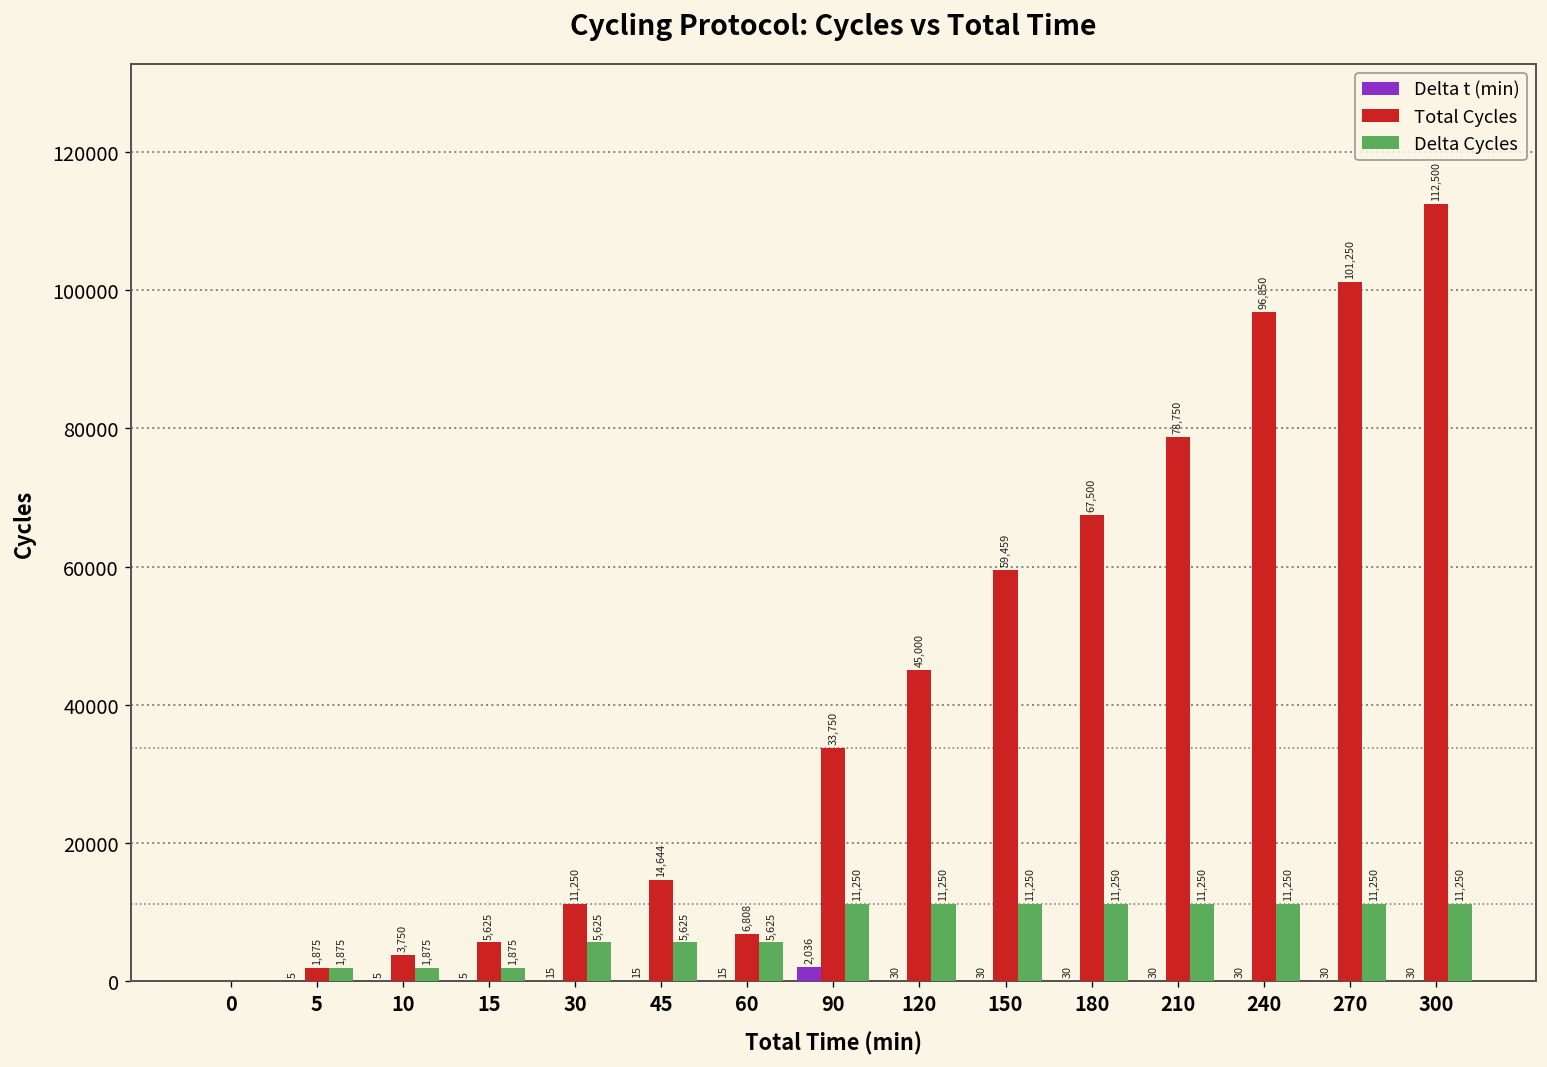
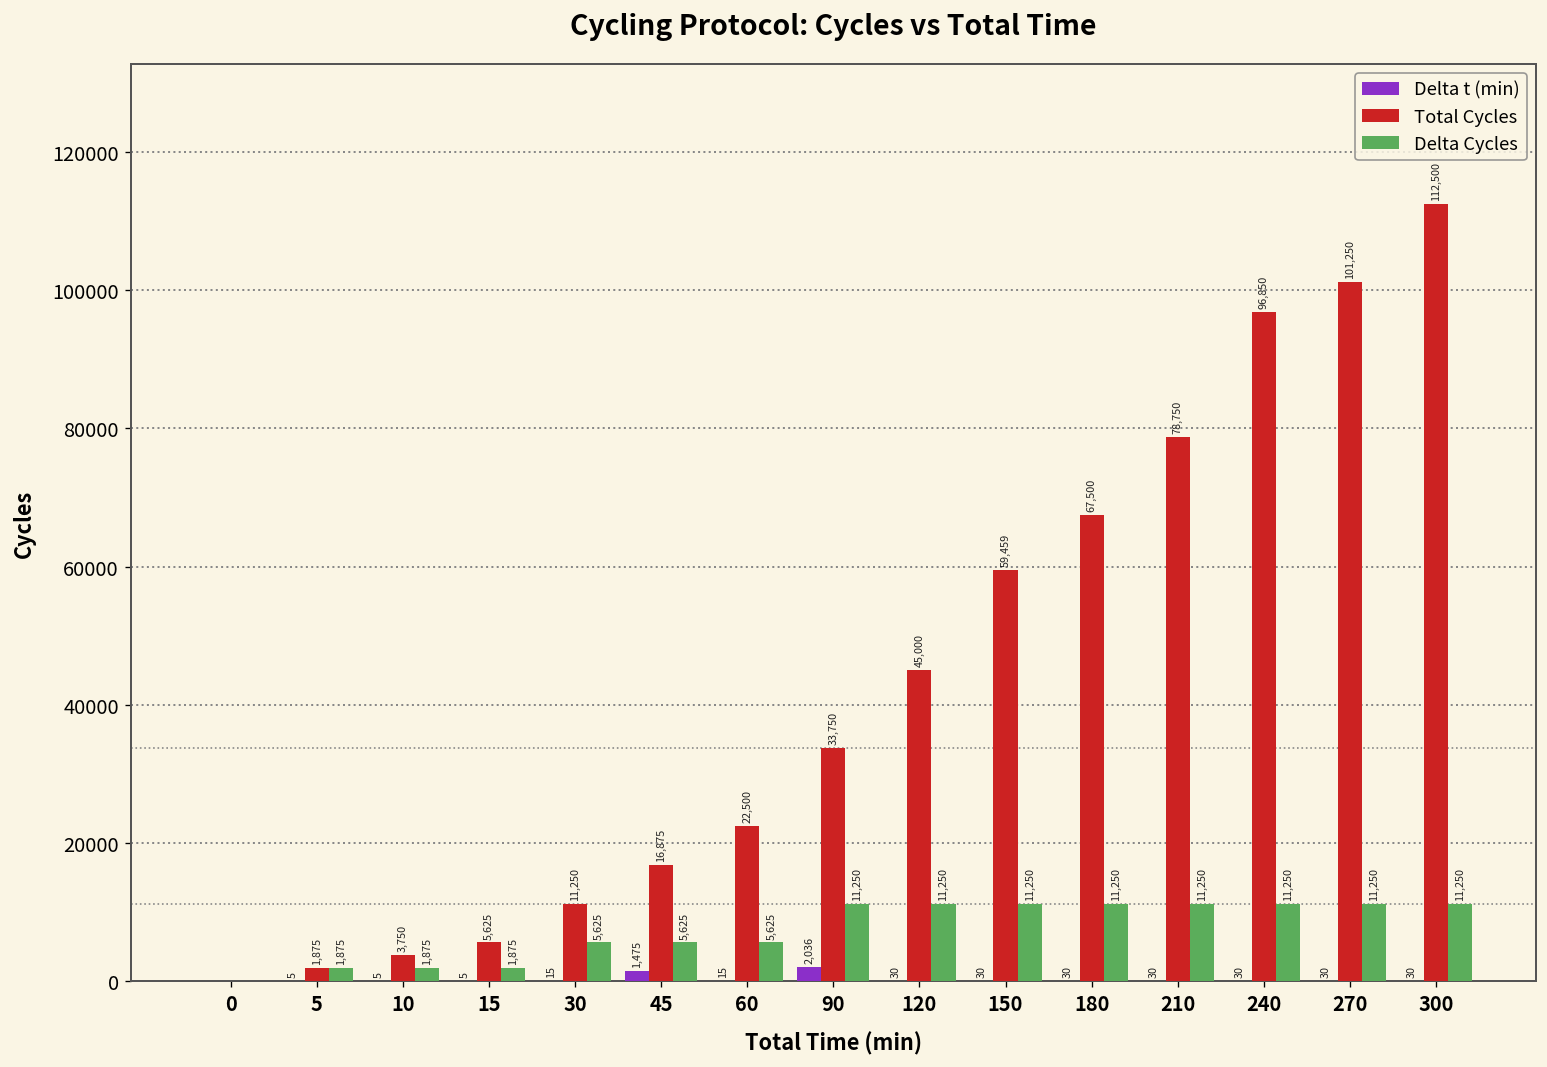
  {
    "Delta t (min)": {
      "5": "5",
      "10": "5",
      "15": "5",
      "30": "15",
-     "45": "15",
+     "45": "1,475",
      "60": "15",
      "90": "2,036",
      "120": "30",
      "150": "30",
      "180": "30",
      "210": "30",
      "240": "30",
      "270": "30",
      "300": "30"
    },
    "Total Cycles": {
      "5": "1,875",
      "10": "3,750",
      "15": "5,625",
      "30": "11,250",
-     "45": "14,644",
-     "60": "6,808",
+     "45": "16,875",
+     "60": "22,500",
      "90": "33,750",
      "120": "45,000",
      "150": "59,459",
      "180": "67,500",
      "210": "78,750",
      "240": "96,850",
      "270": "101,250"
    },
    "Delta Cycles": {
      "5": "1,875",
      "10": "1,875",
      "15": "1,875",
      "30": "5,625",
      "45": "5,625",
      "60": "5,625",
      "90": "11,250",
      "120": "11,250",
      "150": "11,250",
      "180": "11,250",
      "210": "11,250",
      "240": "11,250",
      "270": "11,250",
      "300": "11,250"
    }
  }
